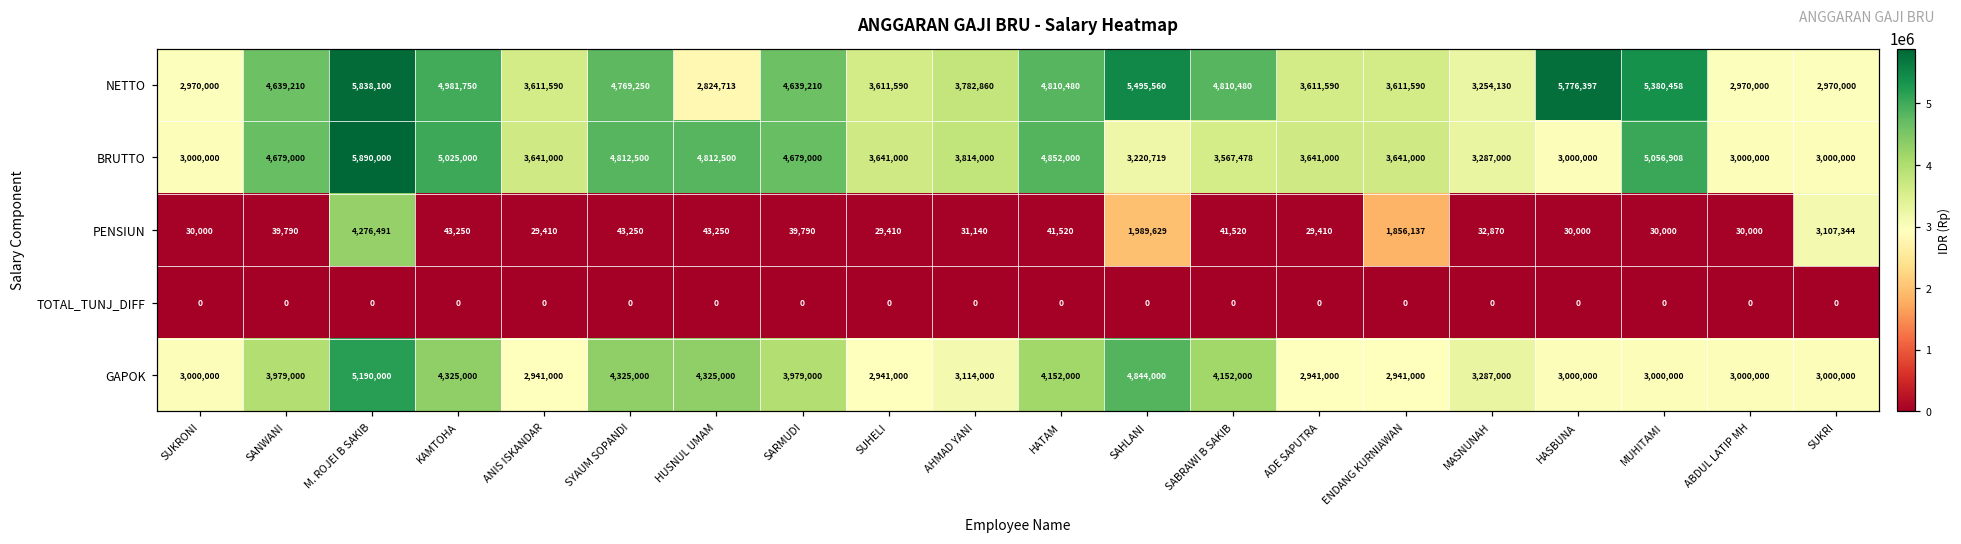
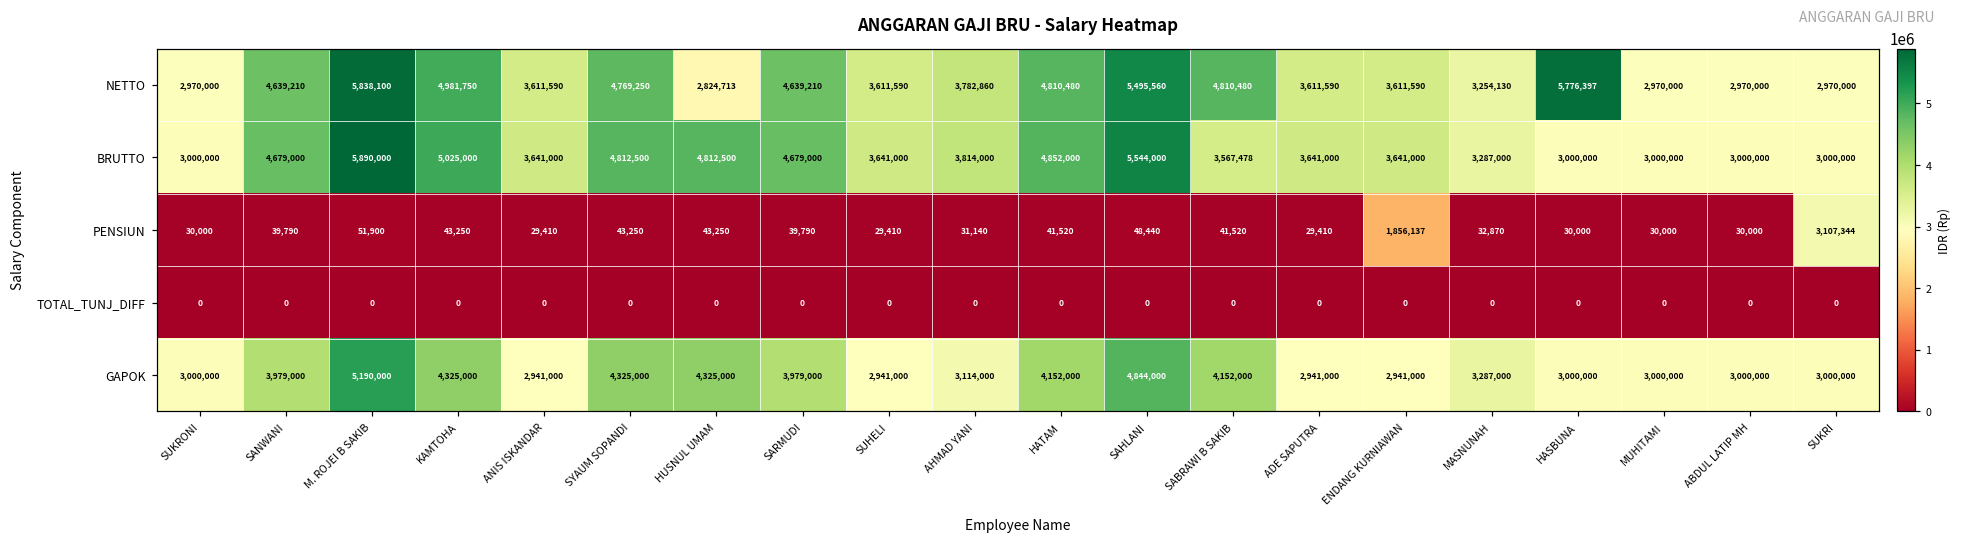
  {
    "NETTO": {
      "SUKRONI": "2,970,000",
      "SANWANI": "4,639,210",
      "M. ROJEI B SAKIB": "5,838,100",
      "KAMTOHA": "4,981,750",
      "ANIS ISKANDAR": "3,611,590",
      "SYAUM SOPANDI": "4,769,250",
      "HUSNUL UMAM": "2,824,713",
      "SARMUDI": "4,639,210",
      "SUHELI": "3,611,590",
      "AHMAD YANI": "3,782,860",
      "HATAM": "4,810,480",
      "SAHLANI": "5,495,560",
      "SABRAWI B SAKIB": "4,810,480",
      "ADE SAPUTRA": "3,611,590",
      "ENDANG KURNIAWAN": "3,611,590",
      "MASNUNAH": "3,254,130",
      "HASBUNA": "5,776,397",
-     "MUHITAMI": "5,380,458",
+     "MUHITAMI": "2,970,000",
      "ABDUL LATIP MH": "2,970,000",
      "SUKRI": "2,970,000"
    },
    "BRUTTO": {
      "SUKRONI": "3,000,000",
      "SANWANI": "4,679,000",
      "M. ROJEI B SAKIB": "5,890,000",
      "KAMTOHA": "5,025,000",
      "ANIS ISKANDAR": "3,641,000",
      "SYAUM SOPANDI": "4,812,500",
      "HUSNUL UMAM": "4,812,500",
      "SARMUDI": "4,679,000",
      "SUHELI": "3,641,000",
      "AHMAD YANI": "3,814,000",
      "HATAM": "4,852,000",
-     "SAHLANI": "3,220,719",
+     "SAHLANI": "5,544,000",
      "SABRAWI B SAKIB": "3,567,478",
      "ADE SAPUTRA": "3,641,000",
      "ENDANG KURNIAWAN": "3,641,000",
      "MASNUNAH": "3,287,000",
      "HASBUNA": "3,000,000",
-     "MUHITAMI": "5,056,908",
+     "MUHITAMI": "3,000,000",
      "ABDUL LATIP MH": "3,000,000",
      "SUKRI": "3,000,000"
    },
    "PENSIUN": {
      "SUKRONI": "30,000",
      "SANWANI": "39,790",
-     "M. ROJEI B SAKIB": "4,276,491",
+     "M. ROJEI B SAKIB": "51,900",
      "KAMTOHA": "43,250",
      "ANIS ISKANDAR": "29,410",
      "SYAUM SOPANDI": "43,250",
      "HUSNUL UMAM": "43,250",
      "SARMUDI": "39,790",
      "SUHELI": "29,410",
      "AHMAD YANI": "31,140",
      "HATAM": "41,520",
-     "SAHLANI": "1,989,629",
+     "SAHLANI": "48,440",
      "SABRAWI B SAKIB": "41,520",
      "ADE SAPUTRA": "29,410",
      "ENDANG KURNIAWAN": "1,856,137",
      "MASNUNAH": "32,870",
      "HASBUNA": "30,000",
      "MUHITAMI": "30,000",
      "ABDUL LATIP MH": "30,000",
      "SUKRI": "3,107,344"
    },
    "TOTAL_TUNJ_DIFF": {
      "SUKRONI": "0",
      "SANWANI": "0",
      "M. ROJEI B SAKIB": "0",
      "KAMTOHA": "0",
      "ANIS ISKANDAR": "0",
      "SYAUM SOPANDI": "0",
      "HUSNUL UMAM": "0",
      "SARMUDI": "0",
      "SUHELI": "0",
      "AHMAD YANI": "0",
      "HATAM": "0",
      "SAHLANI": "0",
      "SABRAWI B SAKIB": "0",
      "ADE SAPUTRA": "0",
      "ENDANG KURNIAWAN": "0",
      "MASNUNAH": "0",
      "HASBUNA": "0",
      "MUHITAMI": "0",
      "ABDUL LATIP MH": "0",
      "SUKRI": "0"
    },
    "GAPOK": {
      "SUKRONI": "3,000,000",
      "SANWANI": "3,979,000",
      "M. ROJEI B SAKIB": "5,190,000",
      "KAMTOHA": "4,325,000",
      "ANIS ISKANDAR": "2,941,000",
      "SYAUM SOPANDI": "4,325,000",
      "HUSNUL UMAM": "4,325,000",
      "SARMUDI": "3,979,000",
      "SUHELI": "2,941,000",
      "AHMAD YANI": "3,114,000",
      "HATAM": "4,152,000",
      "SAHLANI": "4,844,000",
      "SABRAWI B SAKIB": "4,152,000",
      "ADE SAPUTRA": "2,941,000",
      "ENDANG KURNIAWAN": "2,941,000",
      "MASNUNAH": "3,287,000",
      "HASBUNA": "3,000,000",
      "MUHITAMI": "3,000,000",
      "ABDUL LATIP MH": "3,000,000",
      "SUKRI": "3,000,000"
    }
  }
